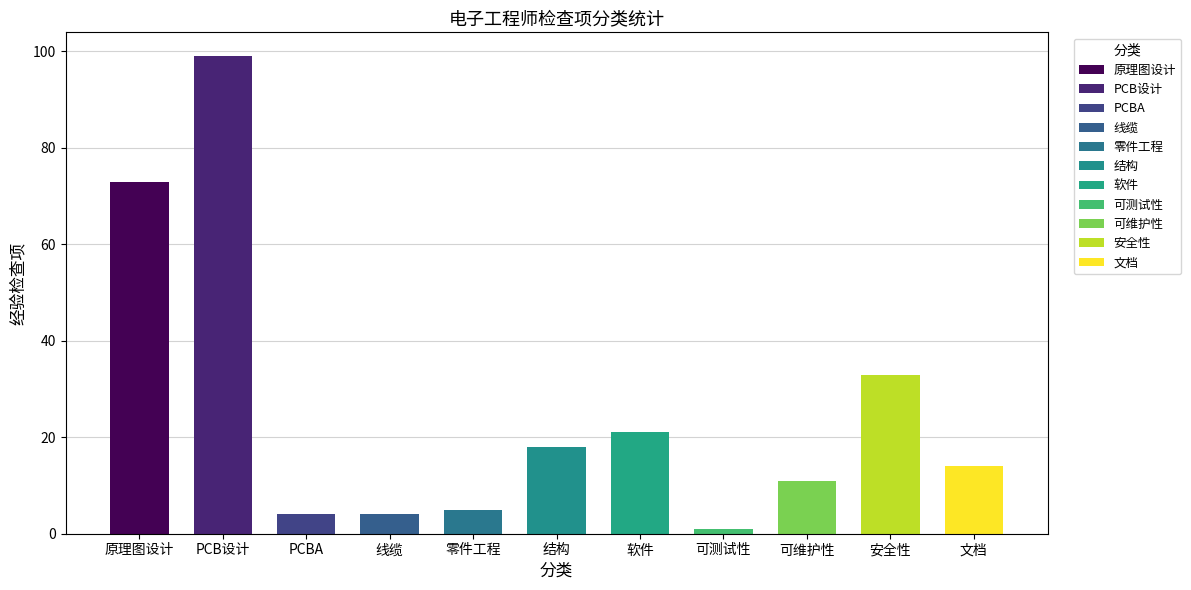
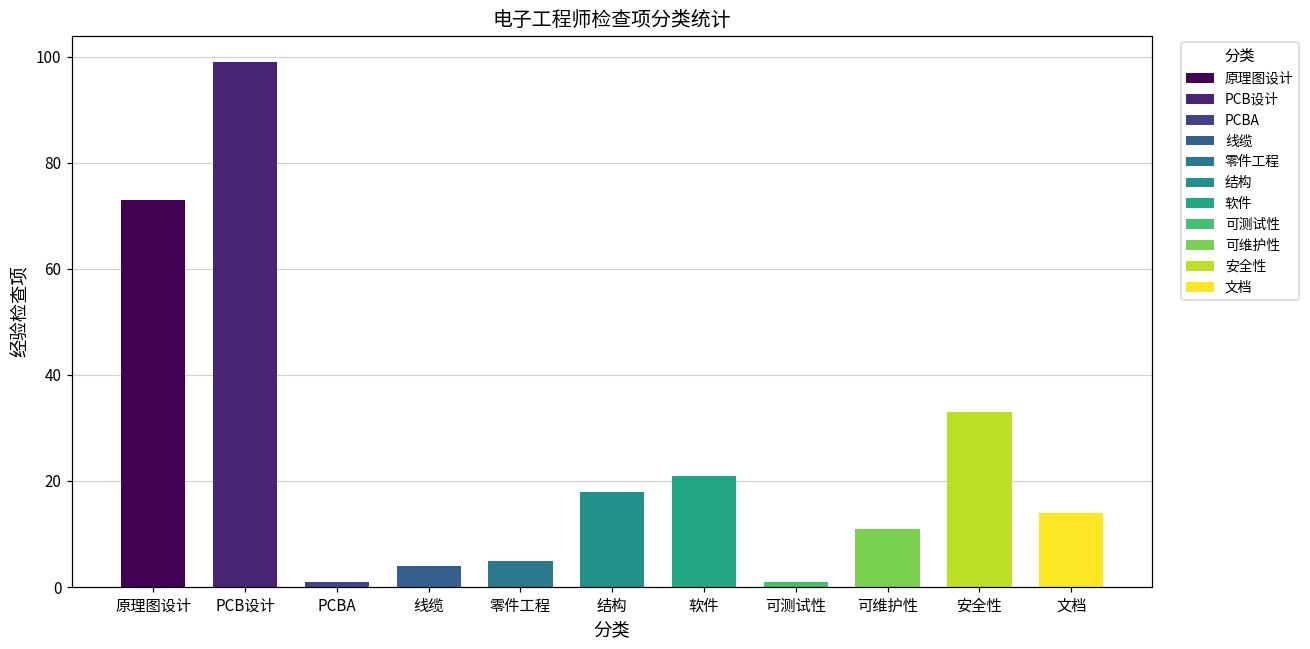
  {
    "原理图设计": 73,
    "PCB设计": 99,
-   "PCBA": 4,
+   "PCBA": 1,
    "线缆": 4,
    "零件工程": 5,
    "结构": 18,
    "软件": 21,
    "可测试性": 1,
    "可维护性": 11,
    "安全性": 33,
    "文档": 14
  }
